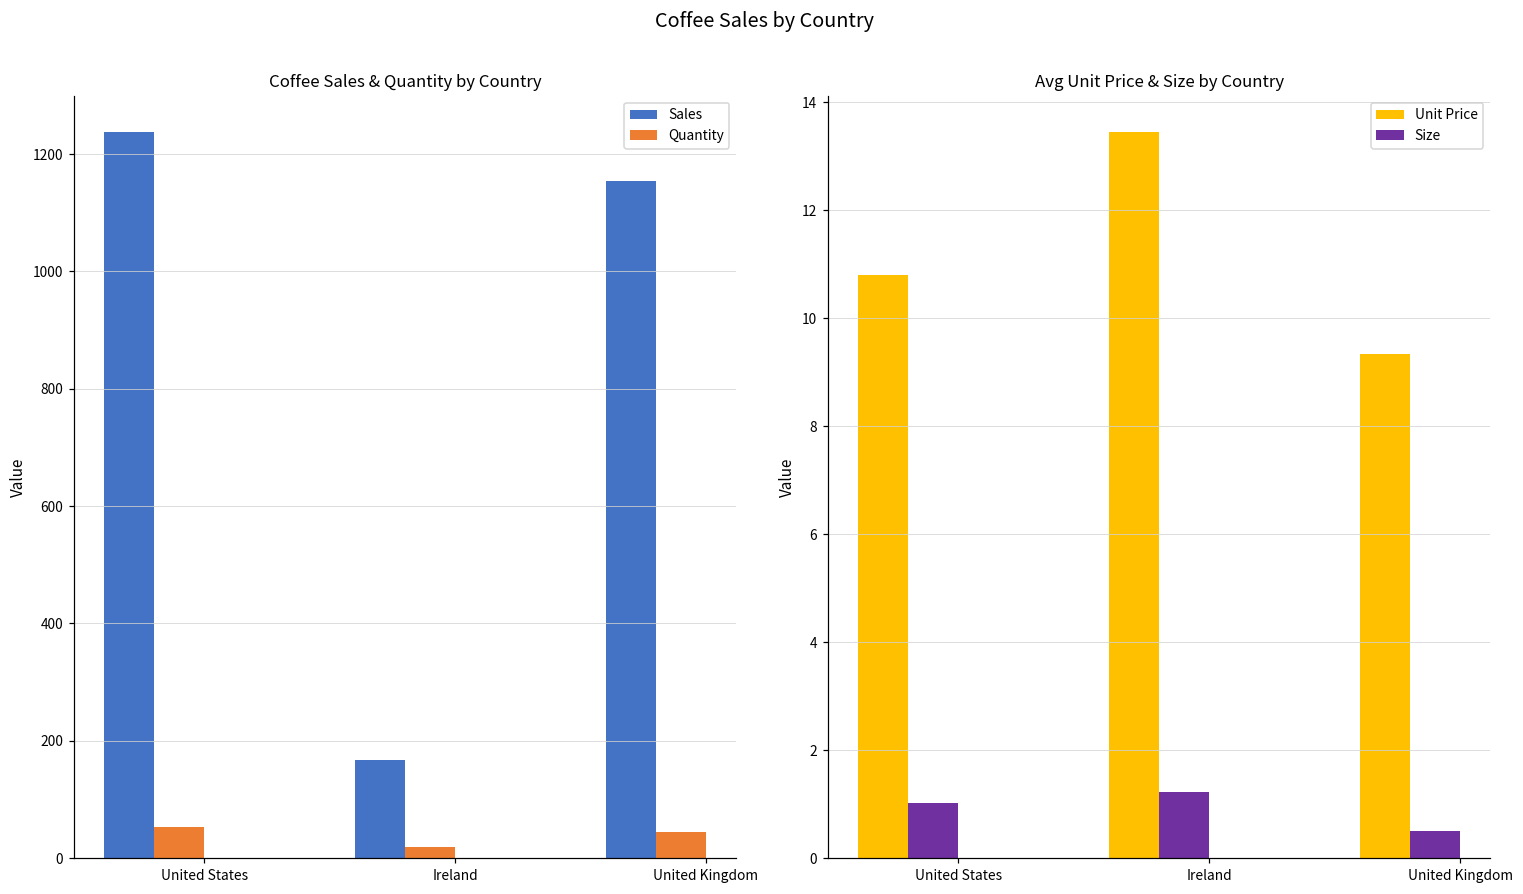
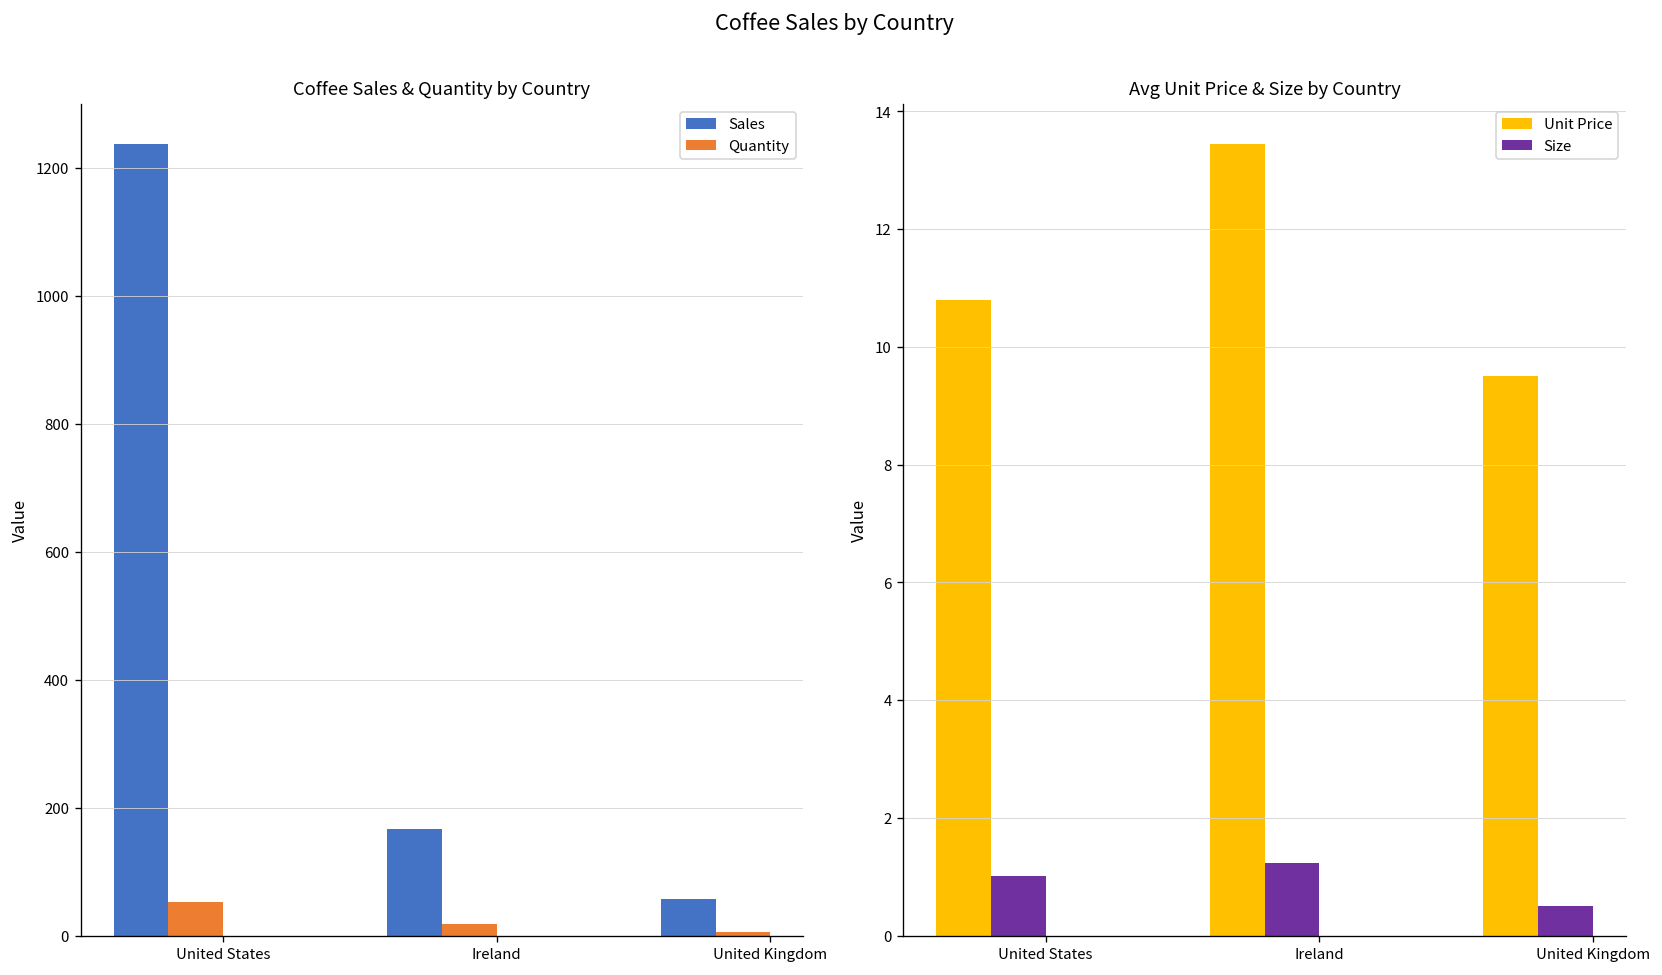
  {
    "Coffee Sales & Quantity by Country": {
      "Sales": {
        "United States": 1240,
        "Ireland": 170,
-       "United Kingdom": 1150
+       "United Kingdom": 60
      },
      "Quantity": {
        "United States": 50,
        "Ireland": 20,
-       "United Kingdom": 40
+       "United Kingdom": 10
      }
    },
    "Avg Unit Price & Size by Country": {
      "Unit Price": {
        "United States": 10.8,
        "Ireland": 13.5,
-       "United Kingdom": 9.3
+       "United Kingdom": 9.5
      },
      "Size": {
        "United States": 1.0,
        "Ireland": 1.2,
        "United Kingdom": 0.5
      }
    }
  }
